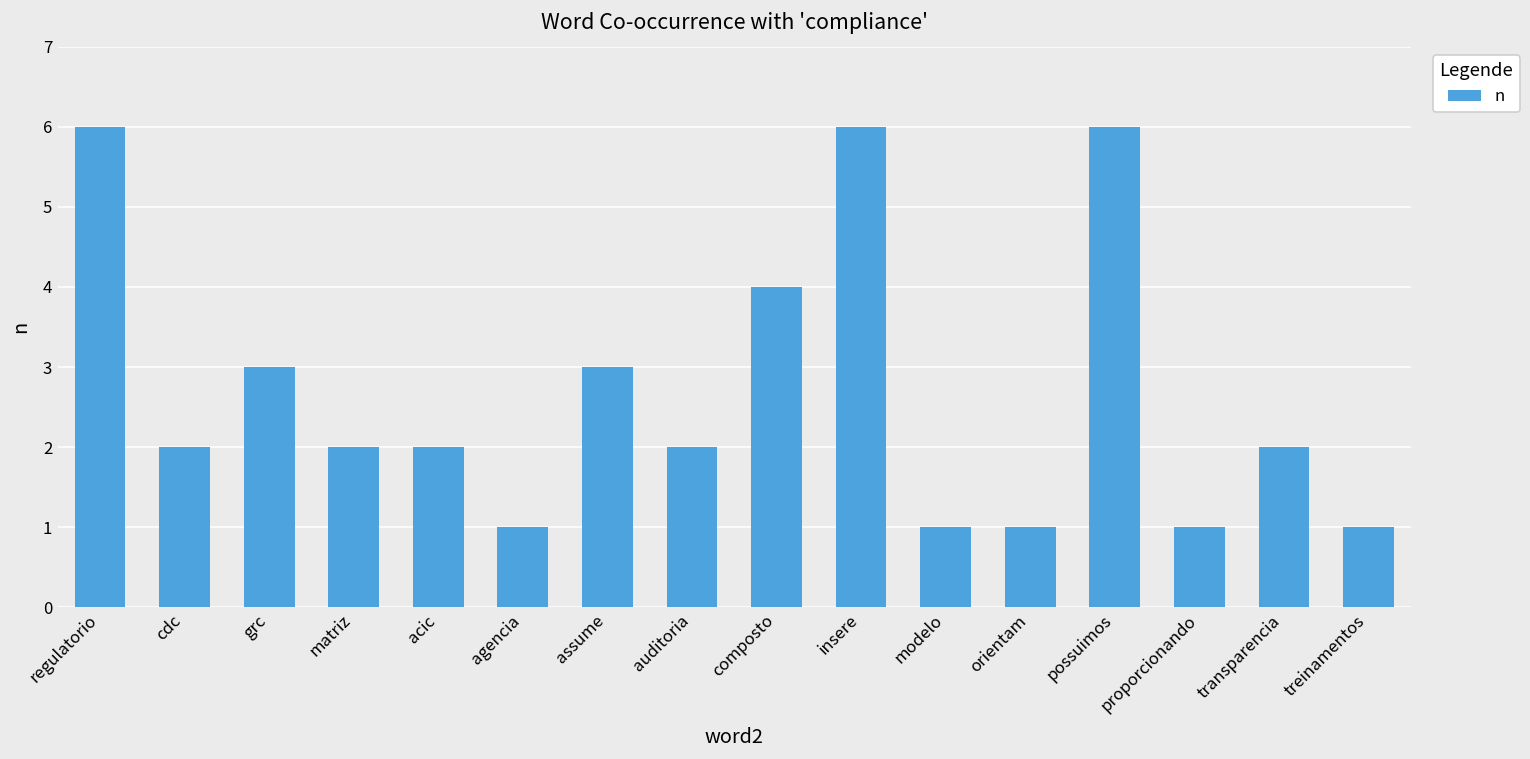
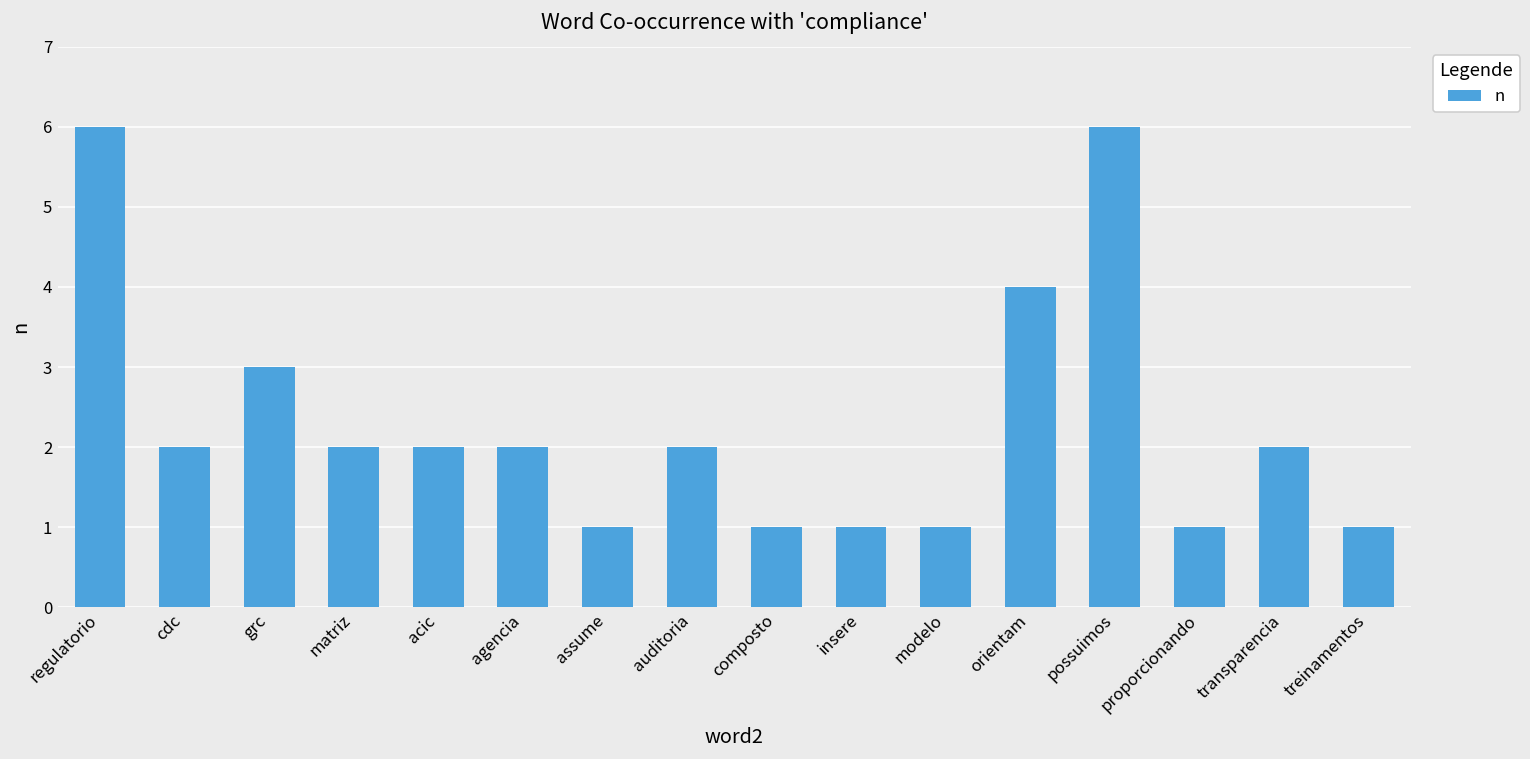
  {
    "regulatorio": 6,
    "cdc": 2,
    "grc": 3,
    "matriz": 2,
    "acic": 2,
-   "agencia": 1,
-   "assume": 3,
+   "agencia": 2,
+   "assume": 1,
    "auditoria": 2,
-   "composto": 4,
-   "insere": 6,
+   "composto": 1,
+   "insere": 1,
    "modelo": 1,
-   "orientam": 1,
+   "orientam": 4,
    "possuimos": 6,
    "proporcionando": 1,
    "transparencia": 2,
    "treinamentos": 1
  }
